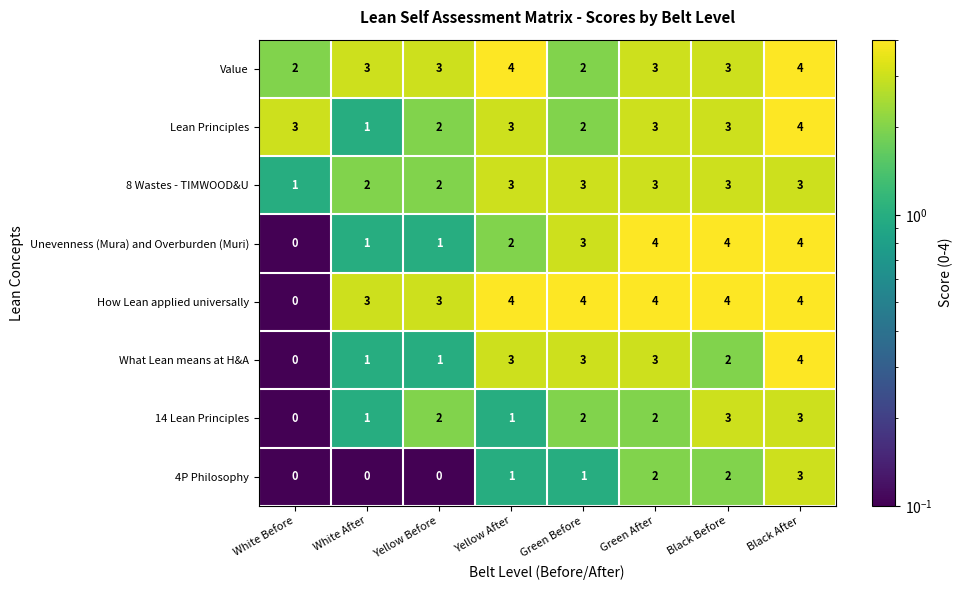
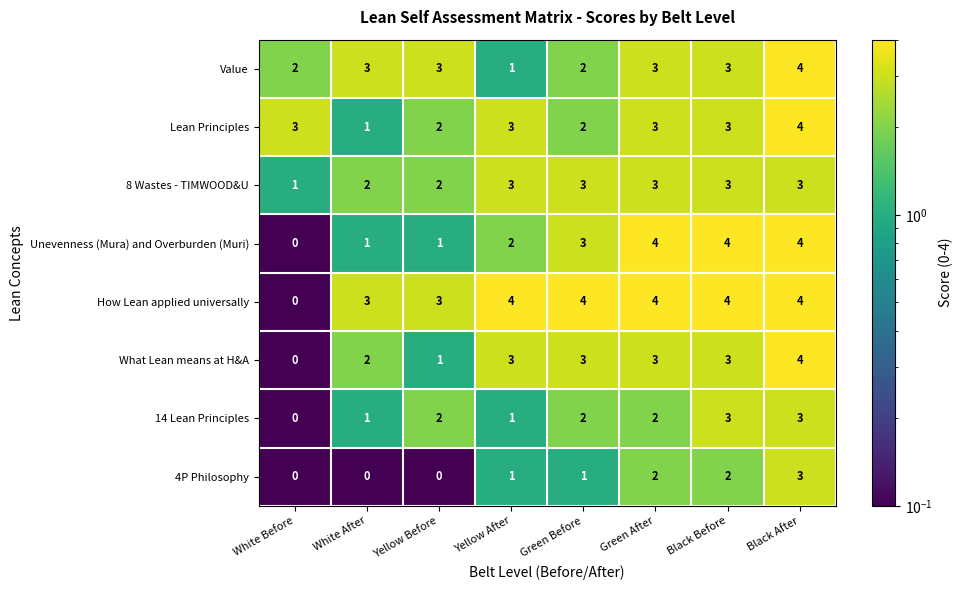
  {
    "Value": {
      "White Before": 2,
      "White After": 3,
      "Yellow Before": 3,
-     "Yellow After": 4,
+     "Yellow After": 1,
      "Green Before": 2,
      "Green After": 3,
      "Black Before": 3,
      "Black After": 4
    },
    "Lean Principles": {
      "White Before": 3,
      "White After": 1,
      "Yellow Before": 2,
      "Yellow After": 3,
      "Green Before": 2,
      "Green After": 3,
      "Black Before": 3,
      "Black After": 4
    },
    "8 Wastes - TIMWOOD&U": {
      "White Before": 1,
      "White After": 2,
      "Yellow Before": 2,
      "Yellow After": 3,
      "Green Before": 3,
      "Green After": 3,
      "Black Before": 3,
      "Black After": 3
    },
    "Unevenness (Mura) and Overburden (Muri)": {
      "White Before": 0,
      "White After": 1,
      "Yellow Before": 1,
      "Yellow After": 2,
      "Green Before": 3,
      "Green After": 4,
      "Black Before": 4,
      "Black After": 4
    },
    "How Lean applied universally": {
      "White Before": 0,
      "White After": 3,
      "Yellow Before": 3,
      "Yellow After": 4,
      "Green Before": 4,
      "Green After": 4,
      "Black Before": 4,
      "Black After": 4
    },
    "What Lean means at H&A": {
      "White Before": 0,
-     "White After": 1,
+     "White After": 2,
      "Yellow Before": 1,
      "Yellow After": 3,
      "Green Before": 3,
      "Green After": 3,
-     "Black Before": 2,
+     "Black Before": 3,
      "Black After": 4
    },
    "14 Lean Principles": {
      "White Before": 0,
      "White After": 1,
      "Yellow Before": 2,
      "Yellow After": 1,
      "Green Before": 2,
      "Green After": 2,
      "Black Before": 3,
      "Black After": 3
    },
    "4P Philosophy": {
      "White Before": 0,
      "White After": 0,
      "Yellow Before": 0,
      "Yellow After": 1,
      "Green Before": 1,
      "Green After": 2,
      "Black Before": 2,
      "Black After": 3
    }
  }
